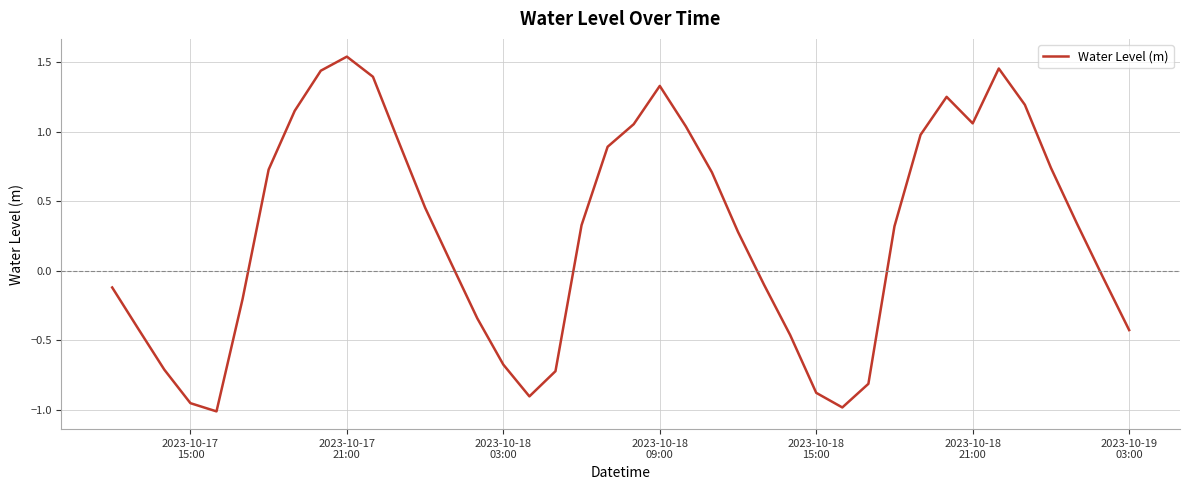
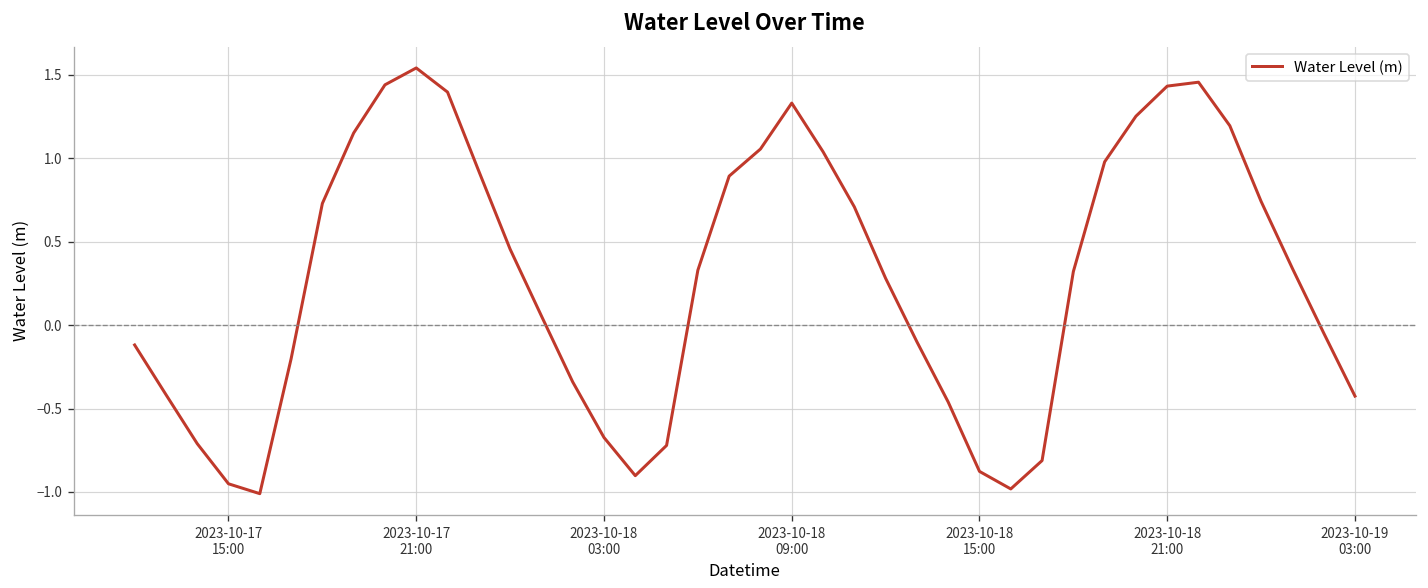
  {
    "2023-10-17 15:00": -0.95,
    "2023-10-17 21:00": 1.54,
    "2023-10-18 03:00": -0.67,
    "2023-10-18 09:00": 1.33,
    "2023-10-18 15:00": -0.88,
-   "2023-10-18 21:00": 1.06,
+   "2023-10-18 21:00": 1.43,
    "2023-10-19 03:00": -0.43
  }
